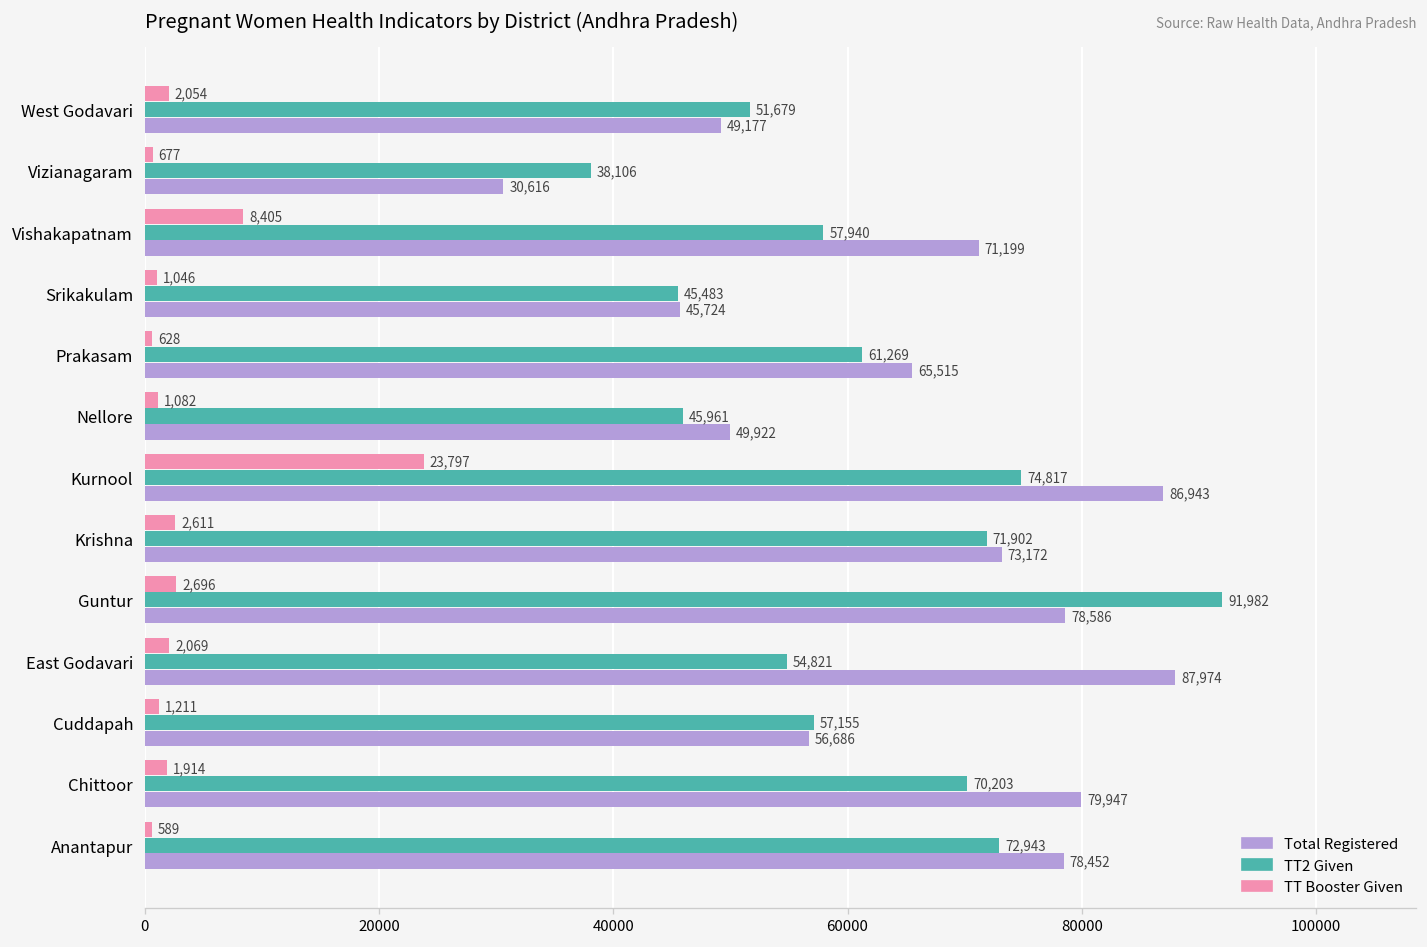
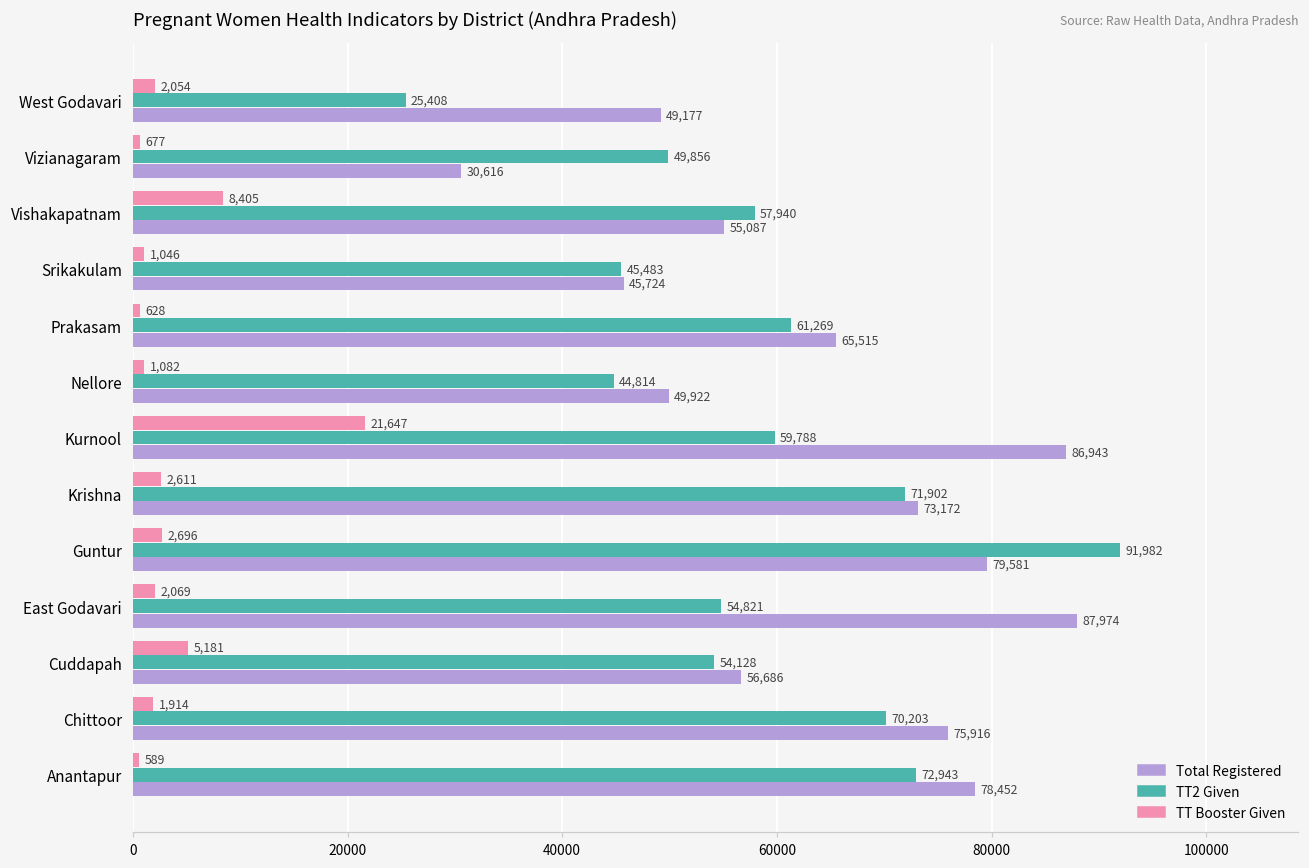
  {
    "Total Registered": {
      "West Godavari": "49,177",
      "Vizianagaram": "30,616",
-     "Vishakapatnam": "71,199",
+     "Vishakapatnam": "55,087",
      "Srikakulam": "45,724",
      "Prakasam": "65,515",
      "Nellore": "49,922",
      "Kurnool": "86,943",
      "Krishna": "73,172",
-     "Guntur": "78,586",
+     "Guntur": "79,581",
      "East Godavari": "87,974",
      "Cuddapah": "56,686",
-     "Chittoor": "79,947",
+     "Chittoor": "75,916",
      "Anantapur": "78,452"
    },
    "TT2 Given": {
-     "West Godavari": "51,679",
-     "Vizianagaram": "38,106",
+     "West Godavari": "25,408",
+     "Vizianagaram": "49,856",
      "Vishakapatnam": "57,940",
      "Srikakulam": "45,483",
      "Prakasam": "61,269",
-     "Nellore": "45,961",
-     "Kurnool": "74,817",
+     "Nellore": "44,814",
+     "Kurnool": "59,788",
      "Krishna": "71,902",
      "Guntur": "91,982",
      "East Godavari": "54,821",
-     "Cuddapah": "57,155",
+     "Cuddapah": "54,128",
      "Chittoor": "70,203",
      "Anantapur": "72,943"
    },
    "TT Booster Given": {
      "West Godavari": "2,054",
      "Vizianagaram": "677",
      "Vishakapatnam": "8,405",
      "Srikakulam": "1,046",
      "Prakasam": "628",
      "Nellore": "1,082",
-     "Kurnool": "23,797",
+     "Kurnool": "21,647",
      "Krishna": "2,611",
      "Guntur": "2,696",
      "East Godavari": "2,069",
-     "Cuddapah": "1,211",
+     "Cuddapah": "5,181",
      "Chittoor": "1,914",
      "Anantapur": "589"
    }
  }
